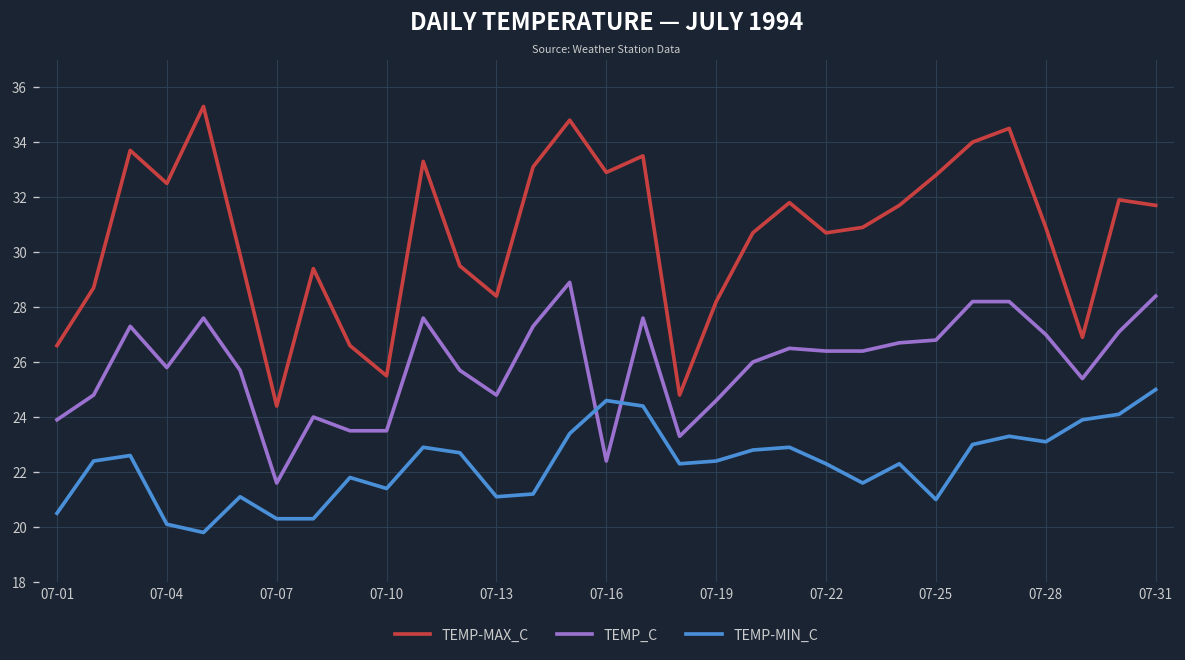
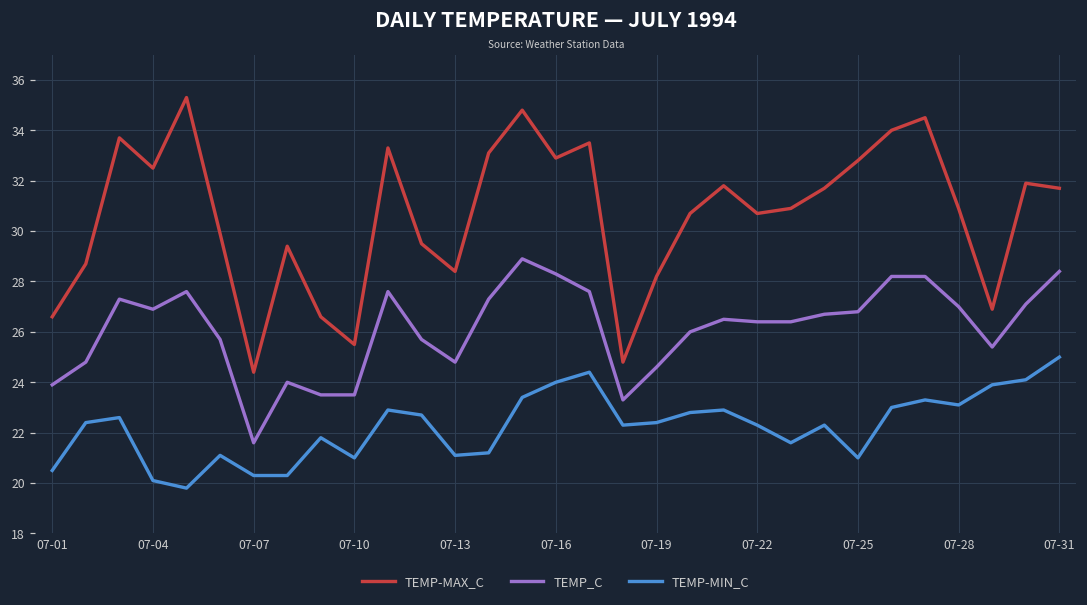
  {
    "TEMP-MAX_C": {
      "07-01": 26.6,
      "07-04": 32.5,
      "07-07": 24.4,
      "07-10": 25.5,
      "07-13": 28.4,
      "07-16": 32.9,
      "07-19": 28.2,
      "07-22": 30.7,
      "07-25": 32.8,
      "07-28": 30.9,
      "07-31": 31.7
    },
    "TEMP_C": {
      "07-01": 23.9,
-     "07-04": 25.8,
+     "07-04": 26.9,
      "07-07": 21.6,
      "07-10": 23.5,
      "07-13": 24.8,
-     "07-16": 22.4,
+     "07-16": 28.3,
      "07-19": 24.6,
      "07-22": 26.4,
      "07-25": 26.8,
      "07-28": 27.0,
      "07-31": 28.4
    },
    "TEMP-MIN_C": {
      "07-01": 20.5,
      "07-04": 20.1,
      "07-07": 20.3,
-     "07-10": 21.4,
+     "07-10": 21.0,
      "07-13": 21.1,
-     "07-16": 24.6,
+     "07-16": 24.0,
      "07-19": 22.4,
      "07-22": 22.3,
      "07-25": 21.0,
      "07-28": 23.1,
      "07-31": 25.0
    }
  }
